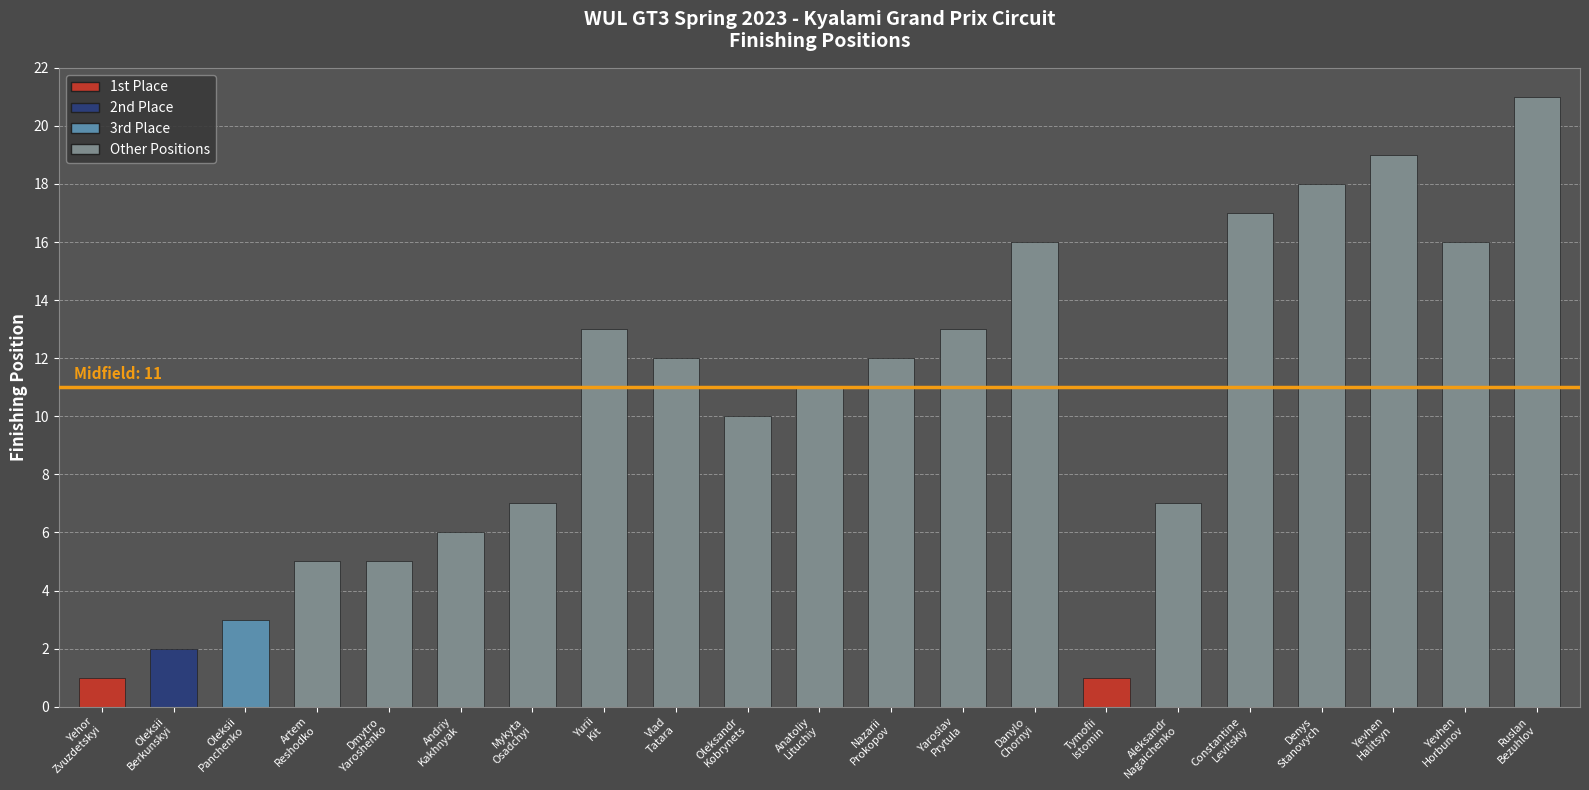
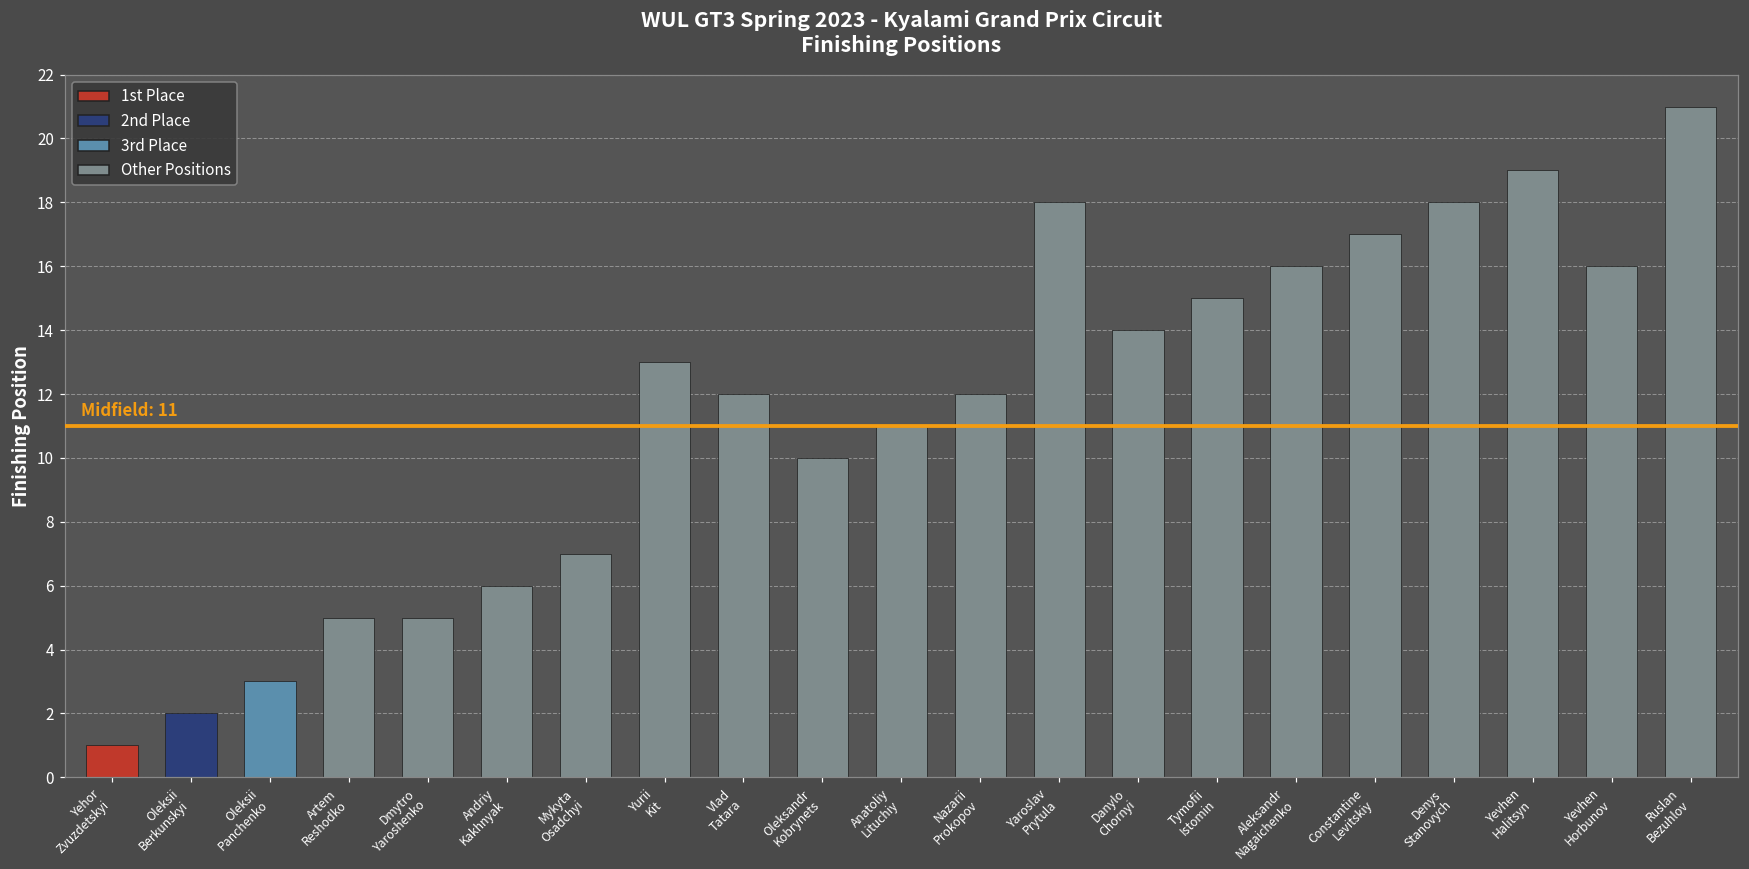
  {
    "Yehor Zvuzdetskyi": 1,
    "Oleksii Berkunskyi": 2,
    "Oleksii Panchenko": 3,
    "Artem Reshodko": 5,
    "Dmytro Yaroshenko": 5,
    "Andriy Kakhnyak": 6,
    "Mykyta Osadchyi": 7,
    "Yurii Kit": 13,
    "Vlad Tatara": 12,
    "Oleksandr Kobrynets": 10,
    "Anatoliy Lituchiy": 11,
    "Nazarii Prokopov": 12,
-   "Yaroslav Prytula": 13,
-   "Danylo Chornyi": 16,
-   "Tymofii Istomin": 1,
-   "Aleksandr Nagaichenko": 7,
+   "Yaroslav Prytula": 18,
+   "Danylo Chornyi": 14,
+   "Tymofii Istomin": 15,
+   "Aleksandr Nagaichenko": 16,
    "Constantine Levitskiy": 17,
    "Denys Stanovych": 18,
    "Yevhen Halitsyn": 19,
    "Yevhen Horbunov": 16,
    "Ruslan Bezuhlov": 21
  }
